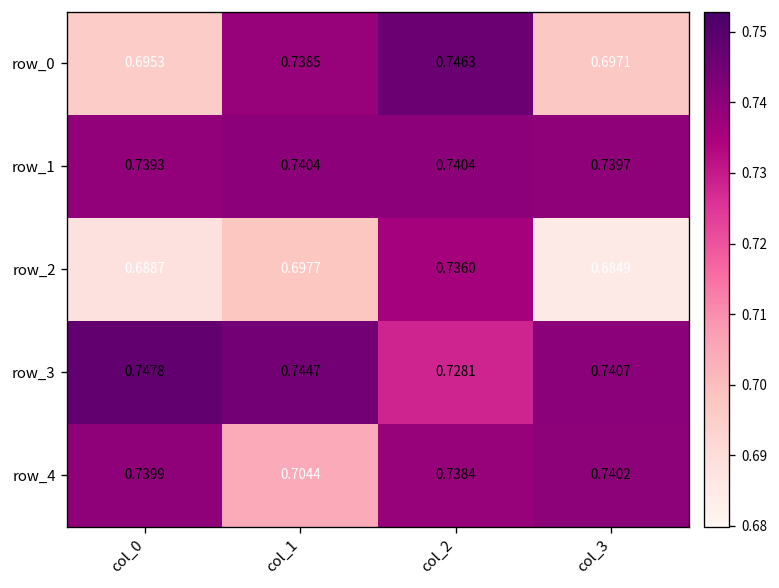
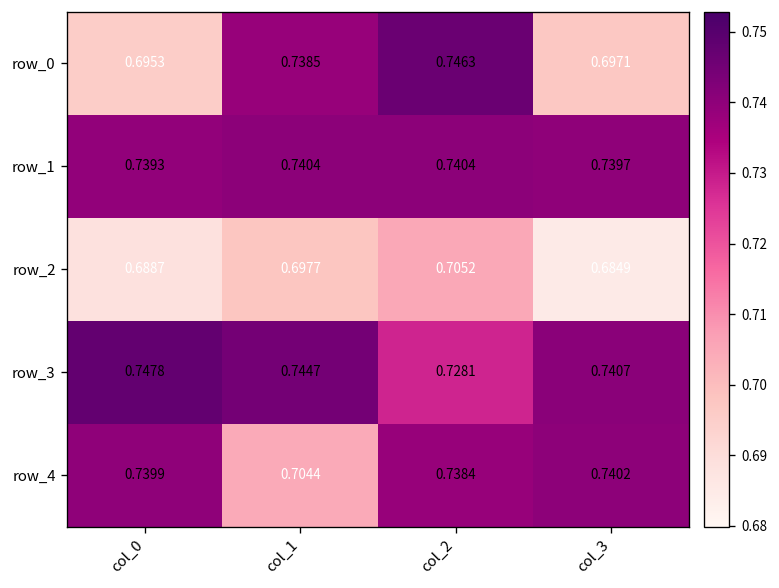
  {
    "row_0": {
      "col_0": 0.6953,
      "col_1": 0.7385,
      "col_2": 0.7463,
      "col_3": 0.6971
    },
    "row_1": {
      "col_0": 0.7393,
      "col_1": 0.7404,
      "col_2": 0.7404,
      "col_3": 0.7397
    },
    "row_2": {
      "col_1": 0.6977,
-     "col_2": 0.7360
+     "col_2": 0.7052
    },
    "row_3": {
      "col_0": 0.7478,
      "col_1": 0.7447,
      "col_2": 0.7281,
      "col_3": 0.7407
    },
    "row_4": {
      "col_0": 0.7399,
      "col_1": 0.7044,
      "col_2": 0.7384,
      "col_3": 0.7402
    }
  }
